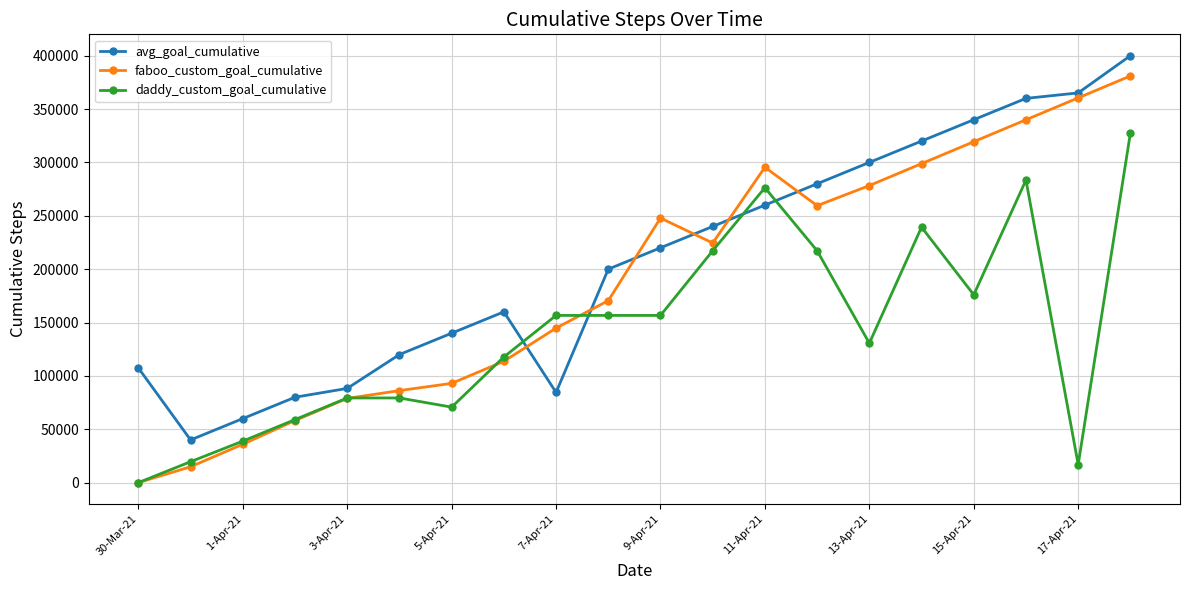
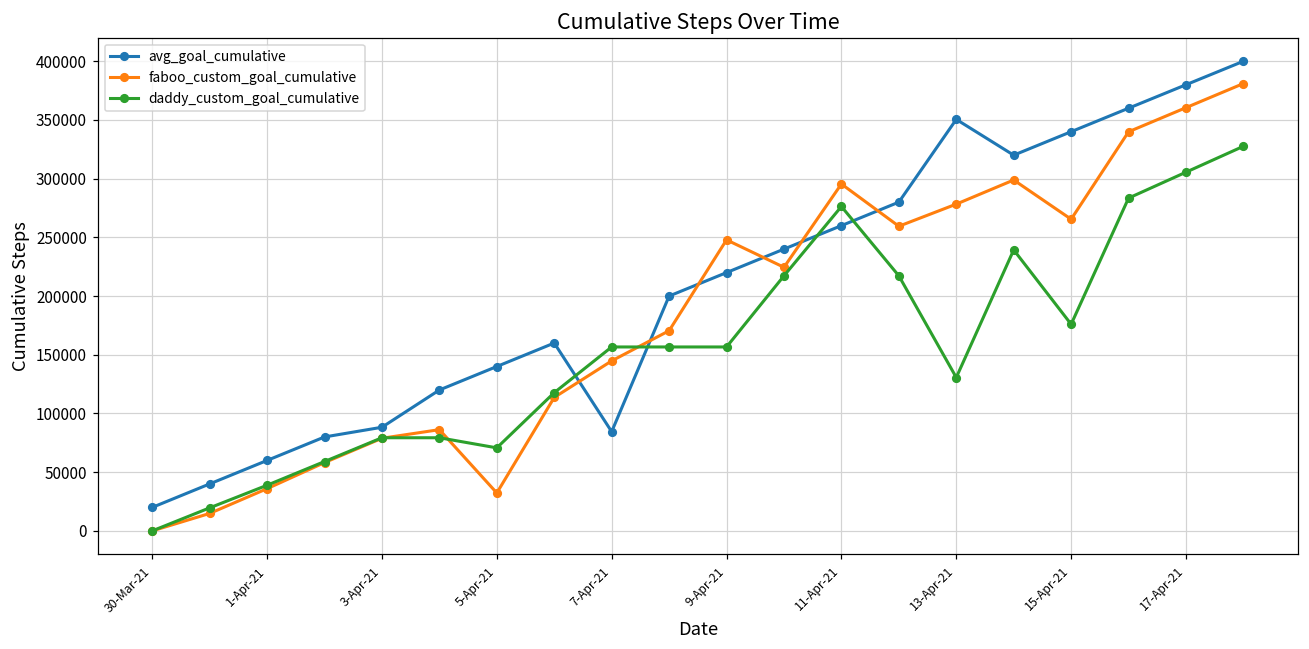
  {
    "avg_goal_cumulative": {
-     "30-Mar-21": 107000,
+     "30-Mar-21": 20000,
      "1-Apr-21": 60000,
      "3-Apr-21": 88000,
      "5-Apr-21": 140000,
      "7-Apr-21": 85000,
      "9-Apr-21": 220000,
      "11-Apr-21": 260000,
-     "13-Apr-21": 300000,
+     "13-Apr-21": 350000,
      "15-Apr-21": 340000,
-     "17-Apr-21": 365000
+     "17-Apr-21": 380000
    },
    "faboo_custom_goal_cumulative": {
      "1-Apr-21": 36000,
-     "5-Apr-21": 93000,
+     "5-Apr-21": 32000,
      "7-Apr-21": 145000,
      "9-Apr-21": 248000,
      "11-Apr-21": 295000,
      "13-Apr-21": 278000,
-     "15-Apr-21": 319000,
+     "15-Apr-21": 265000,
      "17-Apr-21": 360000
    },
    "daddy_custom_goal_cumulative": {
      "1-Apr-21": 39000,
      "5-Apr-21": 71000,
      "7-Apr-21": 157000,
      "9-Apr-21": 157000,
      "11-Apr-21": 276000,
      "13-Apr-21": 131000,
      "15-Apr-21": 176000,
-     "17-Apr-21": 17000
+     "17-Apr-21": 306000
    }
  }
